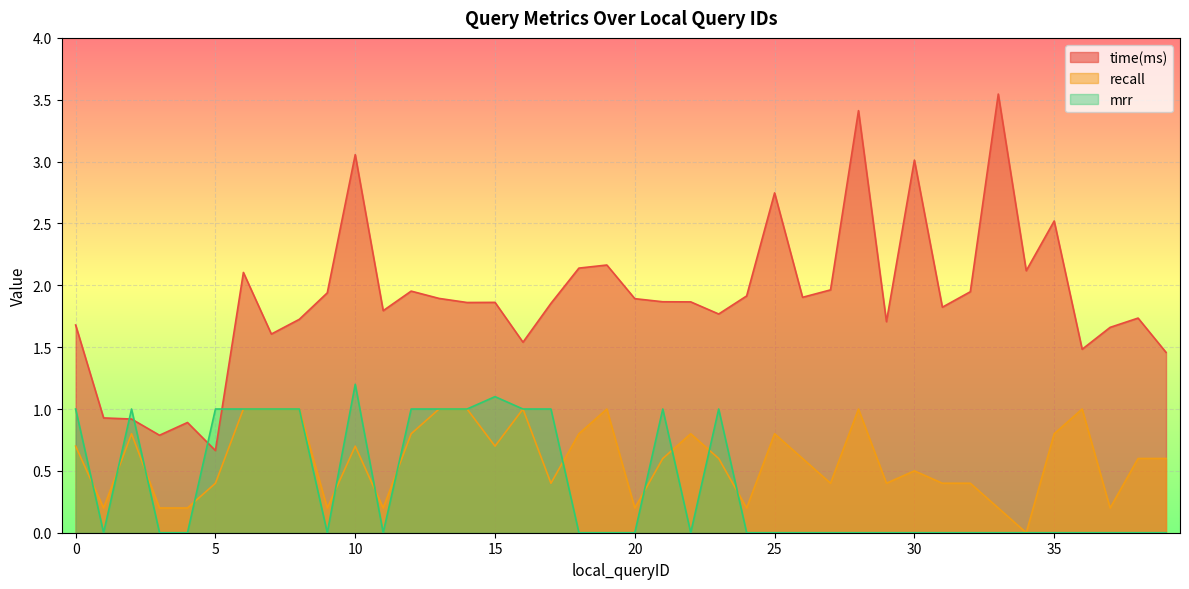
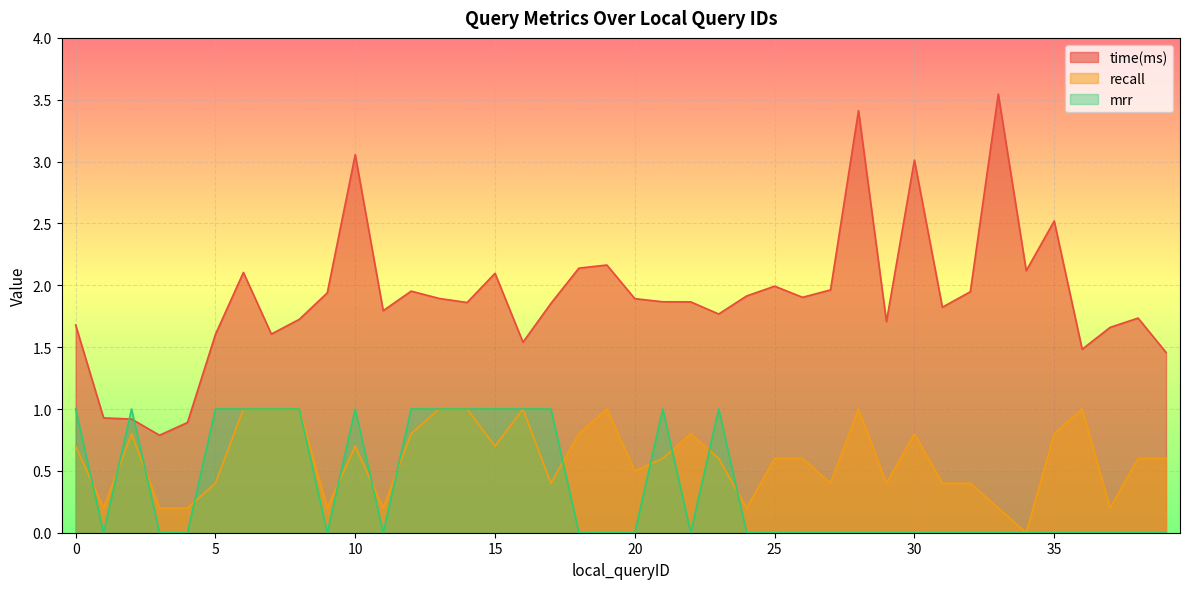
  {
    "time(ms)": {
      "0": 1.68,
-     "5": 0.66,
+     "5": 1.60,
      "10": 3.06,
-     "15": 1.86,
+     "15": 2.10,
      "20": 1.89,
-     "25": 2.75,
+     "25": 1.99,
      "30": 3.01,
      "35": 2.52
    },
    "recall": {
      "0": 0.7,
      "5": 0.4,
      "10": 0.7,
      "15": 0.7,
-     "20": 0.2,
-     "25": 0.8,
-     "30": 0.5,
+     "20": 0.5,
+     "25": 0.6,
+     "30": 0.8,
      "35": 0.8
    },
    "mrr": {
      "0": 1.0,
      "5": 1.0,
-     "10": 1.2,
-     "15": 1.1,
+     "10": 1.0,
+     "15": 1.0,
      "20": 0.0,
      "25": 0.0,
      "30": 0.0,
      "35": 0.0
    }
  }
